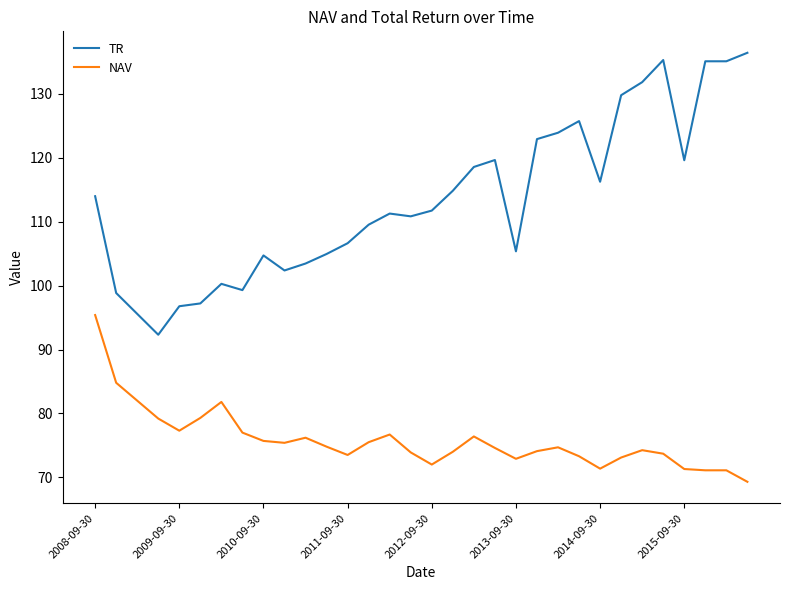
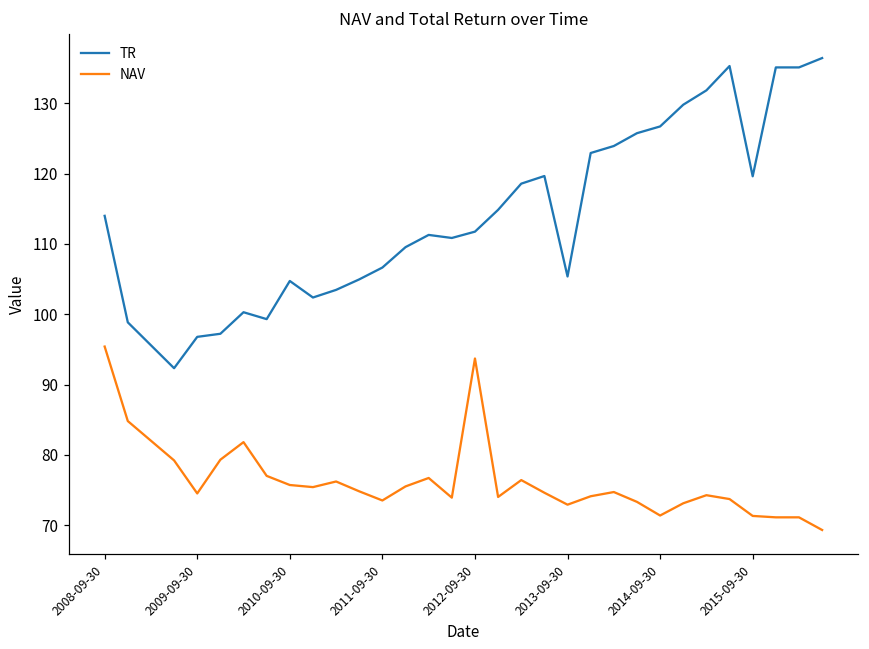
  {
    "TR": {
      "2008-09-30": 114,
      "2009-09-30": 97,
      "2010-09-30": 105,
      "2011-09-30": 107,
      "2012-09-30": 112,
      "2013-09-30": 105,
-     "2014-09-30": 116,
+     "2014-09-30": 127,
      "2015-09-30": 120
    },
    "NAV": {
      "2008-09-30": 95,
-     "2009-09-30": 77,
+     "2009-09-30": 75,
      "2010-09-30": 76,
      "2011-09-30": 74,
-     "2012-09-30": 72,
+     "2012-09-30": 94,
      "2013-09-30": 73,
      "2014-09-30": 71,
      "2015-09-30": 71
    }
  }
